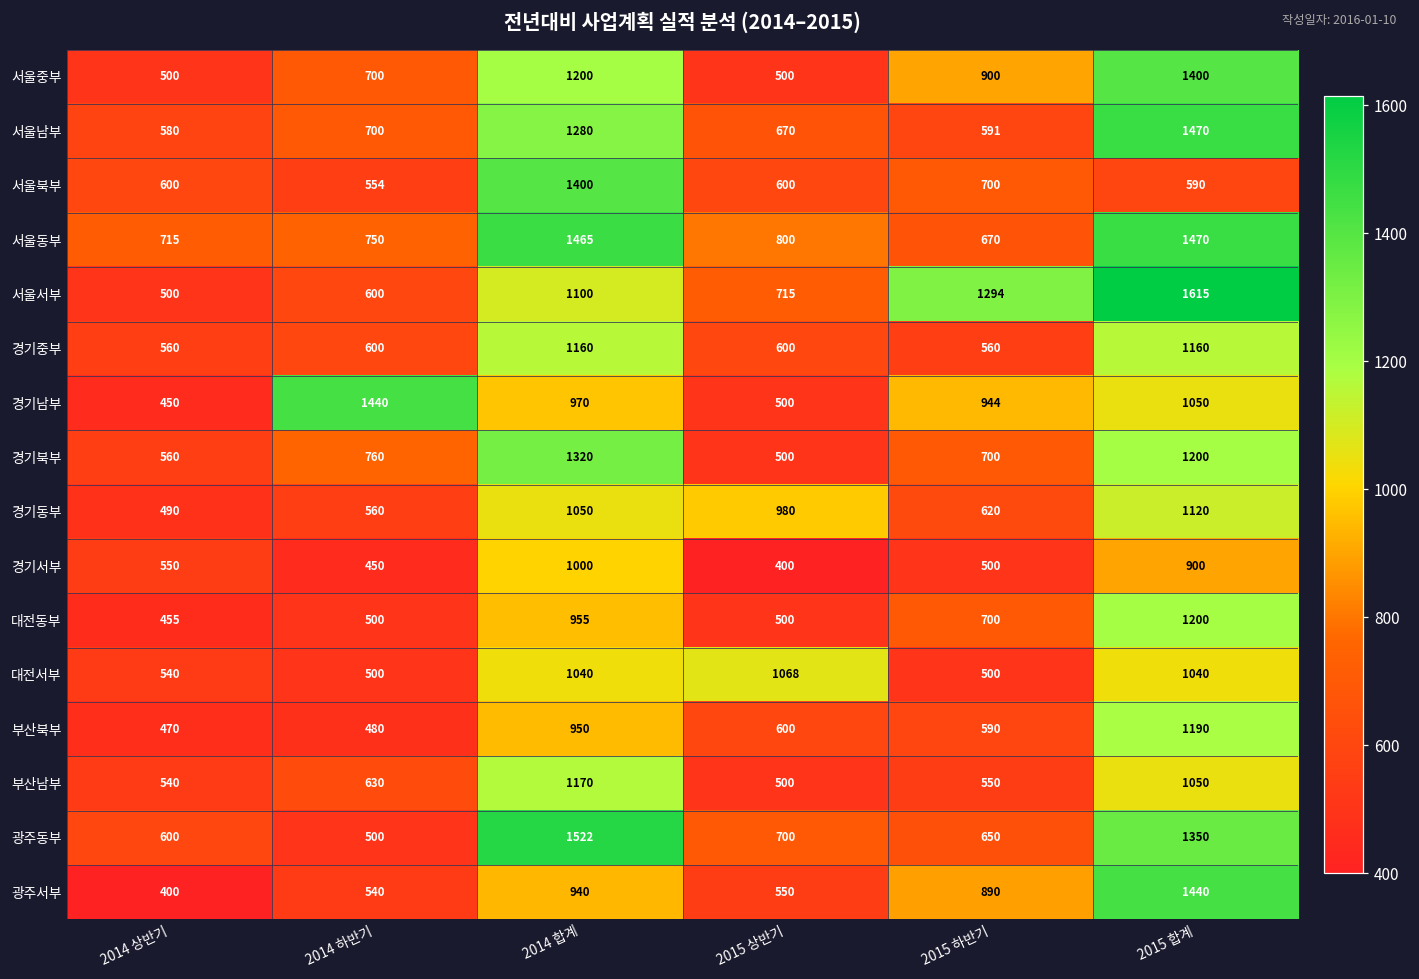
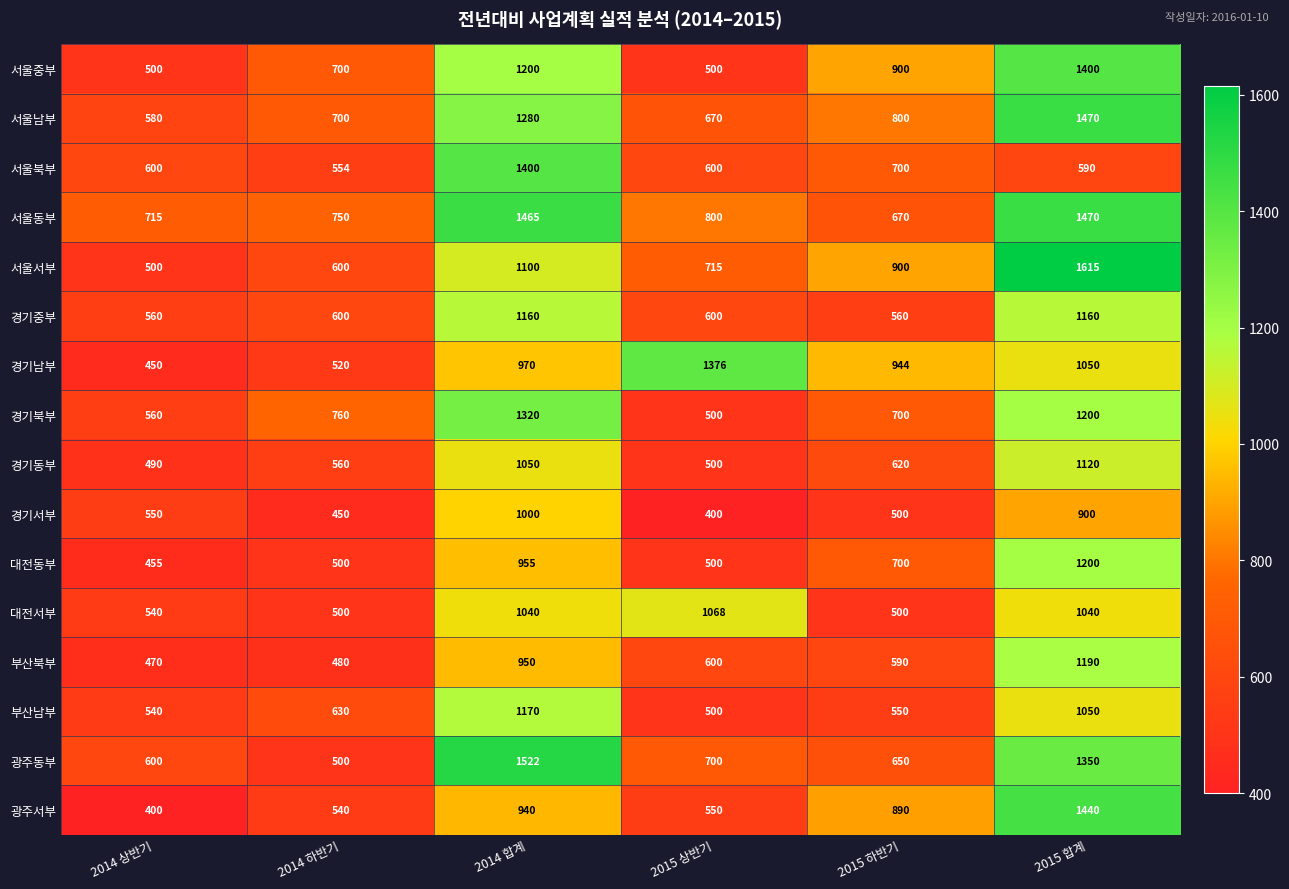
  {
    "서울중부": {
      "2014 상반기": 500,
      "2014 하반기": 700,
      "2014 합계": 1200,
      "2015 상반기": 500,
      "2015 하반기": 900,
      "2015 합계": 1400
    },
    "서울남부": {
      "2014 상반기": 580,
      "2014 하반기": 700,
      "2014 합계": 1280,
      "2015 상반기": 670,
-     "2015 하반기": 591,
+     "2015 하반기": 800,
      "2015 합계": 1470
    },
    "서울북부": {
      "2014 상반기": 600,
      "2014 하반기": 554,
      "2014 합계": 1400,
      "2015 상반기": 600,
      "2015 하반기": 700,
      "2015 합계": 590
    },
    "서울동부": {
      "2014 상반기": 715,
      "2014 하반기": 750,
      "2014 합계": 1465,
      "2015 상반기": 800,
      "2015 하반기": 670,
      "2015 합계": 1470
    },
    "서울서부": {
      "2014 상반기": 500,
      "2014 하반기": 600,
      "2014 합계": 1100,
      "2015 상반기": 715,
-     "2015 하반기": 1294,
+     "2015 하반기": 900,
      "2015 합계": 1615
    },
    "경기중부": {
      "2014 상반기": 560,
      "2014 하반기": 600,
      "2014 합계": 1160,
      "2015 상반기": 600,
      "2015 하반기": 560,
      "2015 합계": 1160
    },
    "경기남부": {
      "2014 상반기": 450,
-     "2014 하반기": 1440,
+     "2014 하반기": 520,
      "2014 합계": 970,
-     "2015 상반기": 500,
+     "2015 상반기": 1376,
      "2015 하반기": 944,
      "2015 합계": 1050
    },
    "경기북부": {
      "2014 상반기": 560,
      "2014 하반기": 760,
      "2014 합계": 1320,
      "2015 상반기": 500,
      "2015 하반기": 700,
      "2015 합계": 1200
    },
    "경기동부": {
      "2014 상반기": 490,
      "2014 하반기": 560,
      "2014 합계": 1050,
-     "2015 상반기": 980,
+     "2015 상반기": 500,
      "2015 하반기": 620,
      "2015 합계": 1120
    },
    "경기서부": {
      "2014 상반기": 550,
      "2014 하반기": 450,
      "2014 합계": 1000,
      "2015 상반기": 400,
      "2015 하반기": 500,
      "2015 합계": 900
    },
    "대전동부": {
      "2014 상반기": 455,
      "2014 하반기": 500,
      "2014 합계": 955,
      "2015 상반기": 500,
      "2015 하반기": 700,
      "2015 합계": 1200
    },
    "대전서부": {
      "2014 상반기": 540,
      "2014 하반기": 500,
      "2014 합계": 1040,
      "2015 상반기": 1068,
      "2015 하반기": 500,
      "2015 합계": 1040
    },
    "부산북부": {
      "2014 상반기": 470,
      "2014 하반기": 480,
      "2014 합계": 950,
      "2015 상반기": 600,
      "2015 하반기": 590,
      "2015 합계": 1190
    },
    "부산남부": {
      "2014 상반기": 540,
      "2014 하반기": 630,
      "2014 합계": 1170,
      "2015 상반기": 500,
      "2015 하반기": 550,
      "2015 합계": 1050
    },
    "광주동부": {
      "2014 상반기": 600,
      "2014 하반기": 500,
      "2014 합계": 1522,
      "2015 상반기": 700,
      "2015 하반기": 650,
      "2015 합계": 1350
    },
    "광주서부": {
      "2014 상반기": 400,
      "2014 하반기": 540,
      "2014 합계": 940,
      "2015 상반기": 550,
      "2015 하반기": 890,
      "2015 합계": 1440
    }
  }
